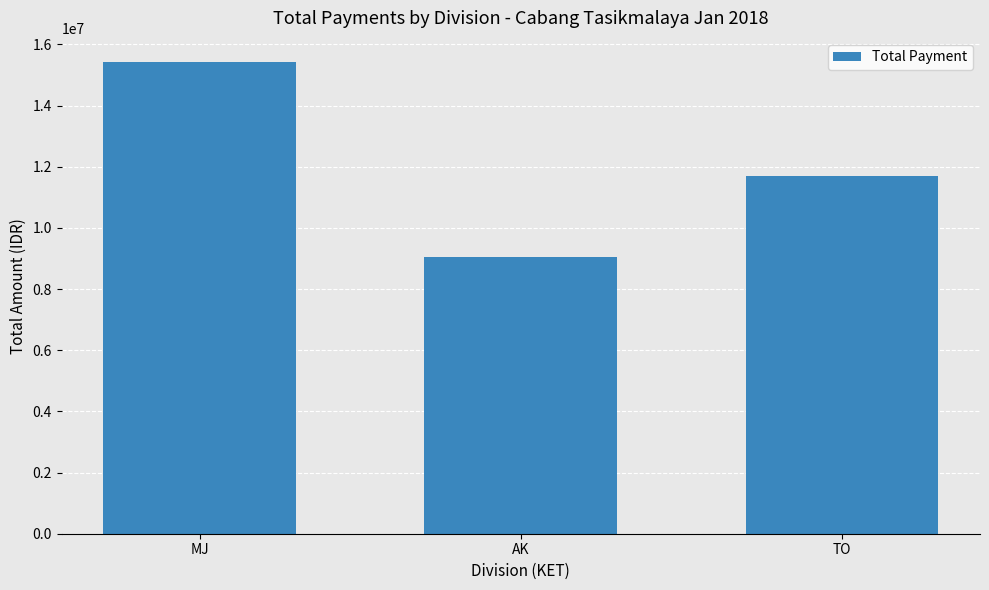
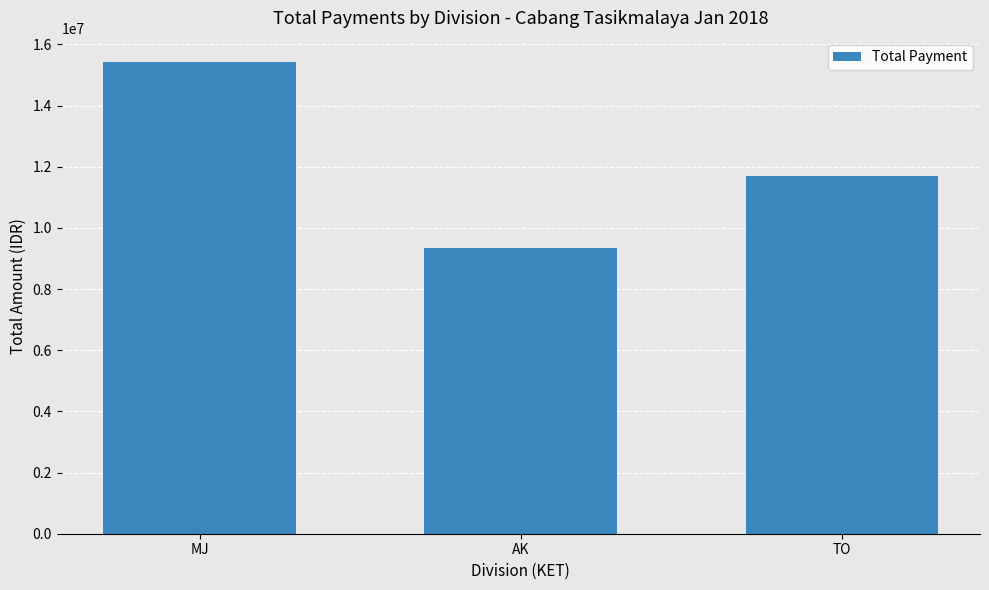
  {
    "MJ": 15400000,
-   "AK": 9100000,
+   "AK": 9400000,
    "TO": 11700000
  }
